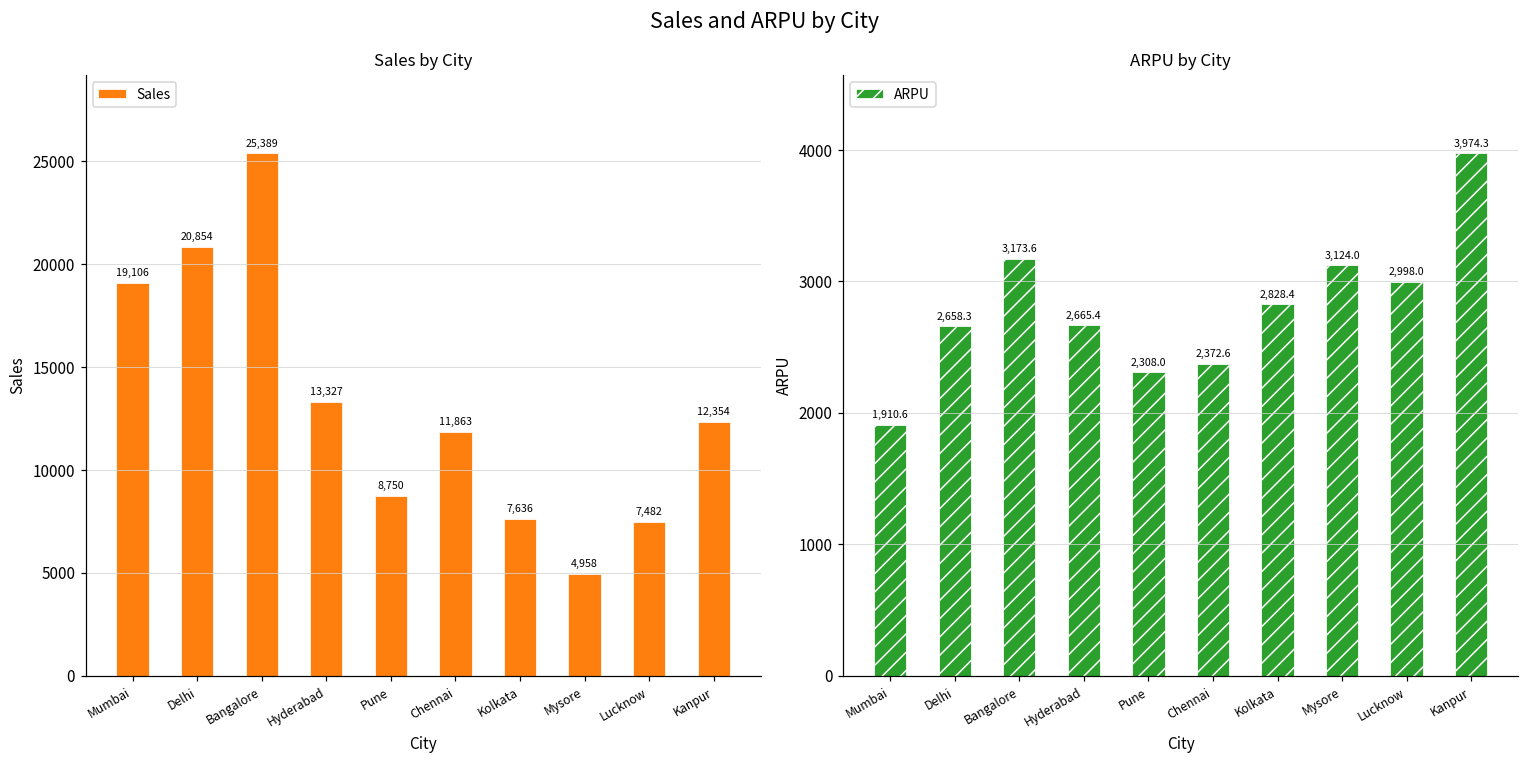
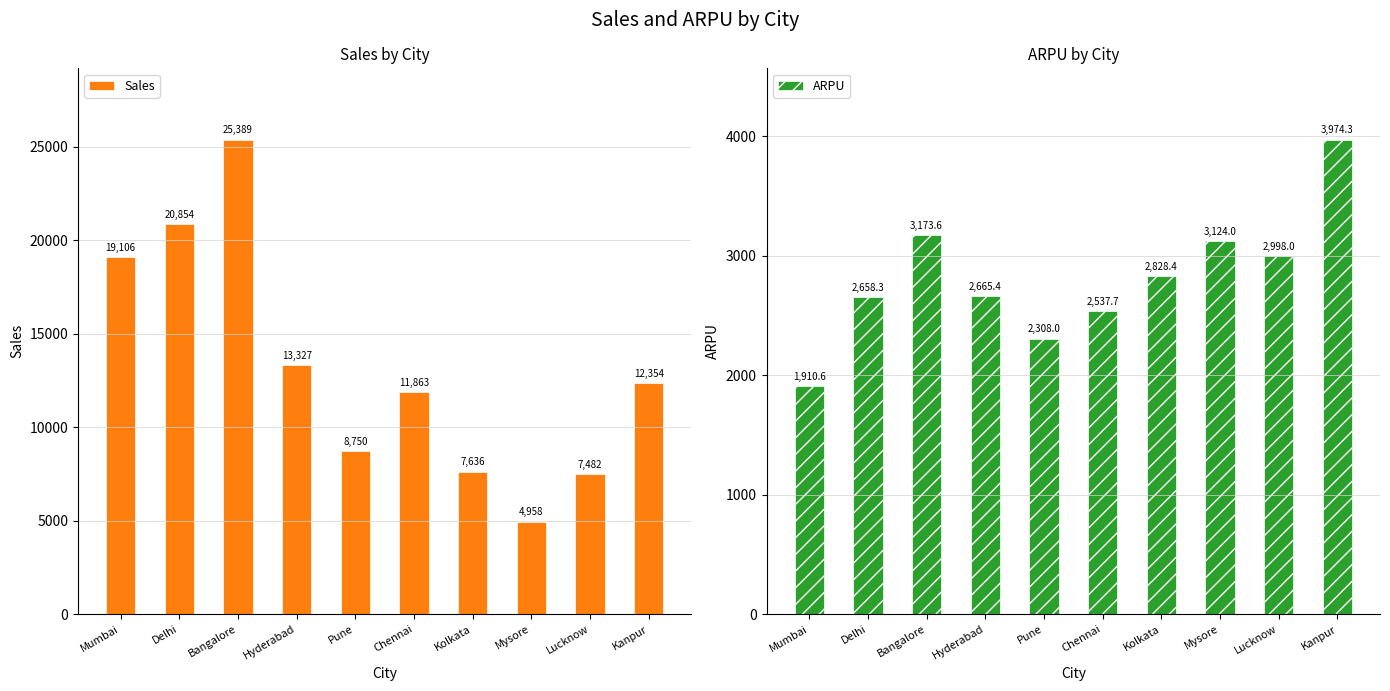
  {
    "Sales by City": {
      "Mumbai": "19,106",
      "Delhi": "20,854",
      "Bangalore": "25,389",
      "Hyderabad": "13,327",
      "Pune": "8,750",
      "Chennai": "11,863",
      "Kolkata": "7,636",
      "Mysore": "4,958",
      "Lucknow": "7,482",
      "Kanpur": "12,354"
    },
    "ARPU by City": {
      "Mumbai": "1,910.6",
      "Delhi": "2,658.3",
      "Bangalore": "3,173.6",
      "Hyderabad": "2,665.4",
      "Pune": "2,308.0",
-     "Chennai": "2,372.6",
+     "Chennai": "2,537.7",
      "Kolkata": "2,828.4",
      "Mysore": "3,124.0",
      "Lucknow": "2,998.0",
      "Kanpur": "3,974.3"
    }
  }
